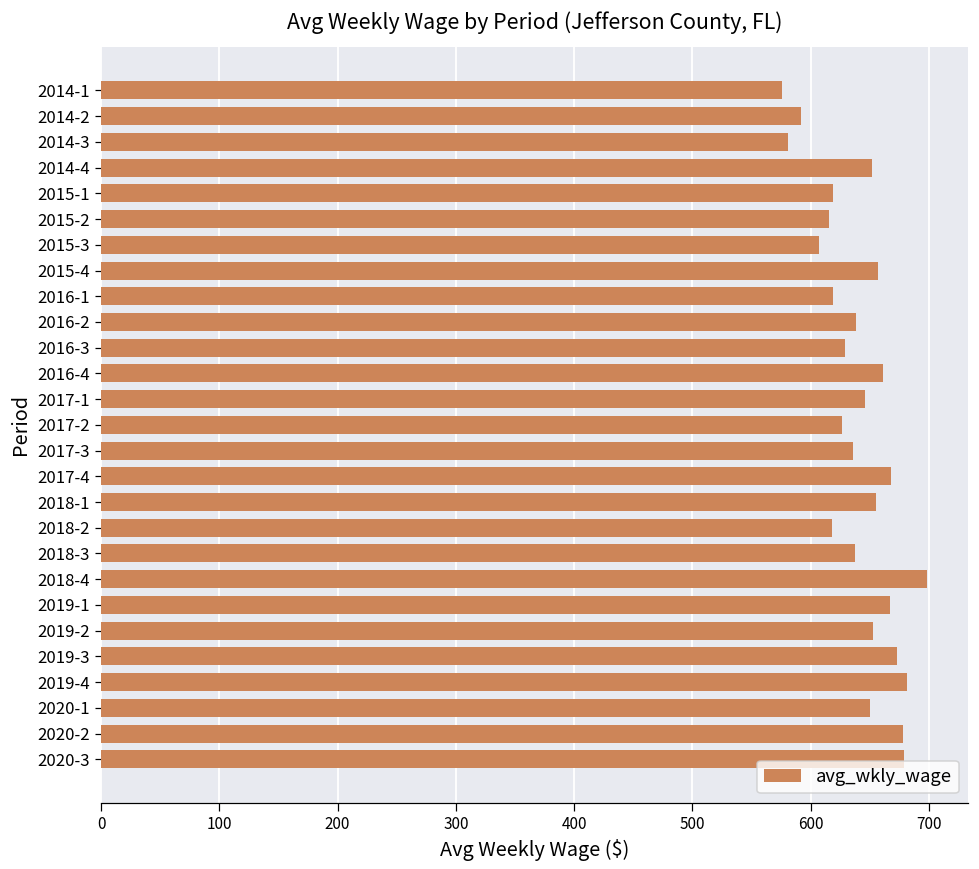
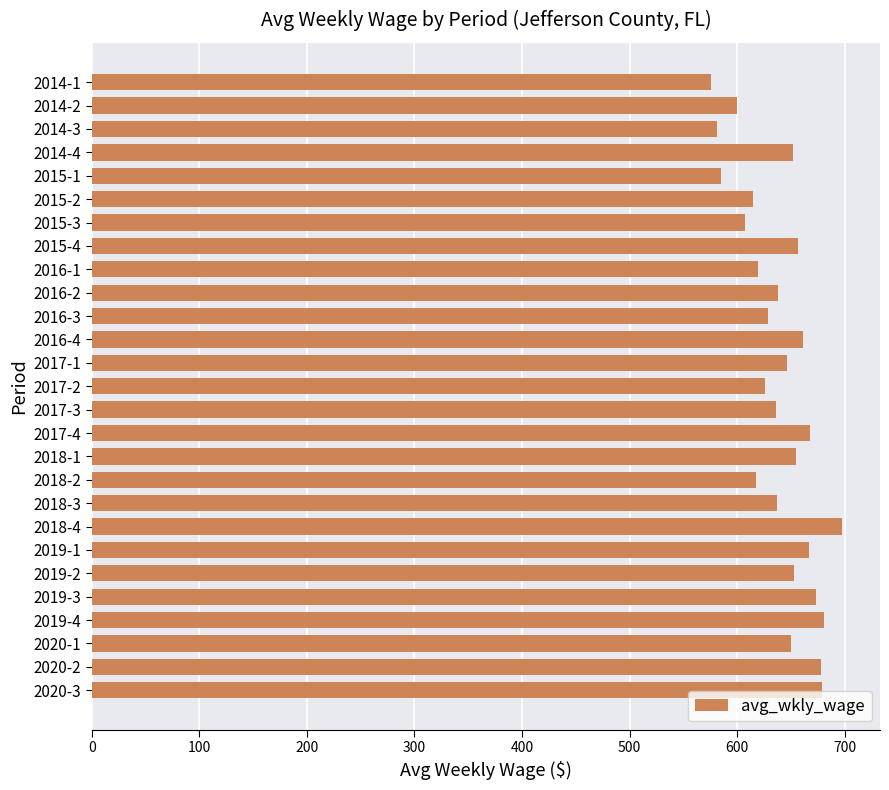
  {
    "2014-1": 576,
-   "2014-2": 592,
+   "2014-2": 600,
    "2014-3": 581,
    "2014-4": 652,
-   "2015-1": 619,
+   "2015-1": 585,
    "2015-2": 615,
    "2015-3": 607,
    "2015-4": 657,
    "2016-1": 619,
    "2016-2": 638,
    "2016-3": 629,
    "2016-4": 661,
    "2017-1": 646,
    "2017-2": 626,
    "2017-3": 636,
    "2017-4": 668,
    "2018-1": 655,
    "2018-2": 618,
    "2018-3": 637,
    "2018-4": 698,
    "2019-1": 667,
    "2019-2": 653,
    "2019-3": 673,
    "2019-4": 681,
    "2020-1": 650,
    "2020-2": 678,
    "2020-3": 679
  }
